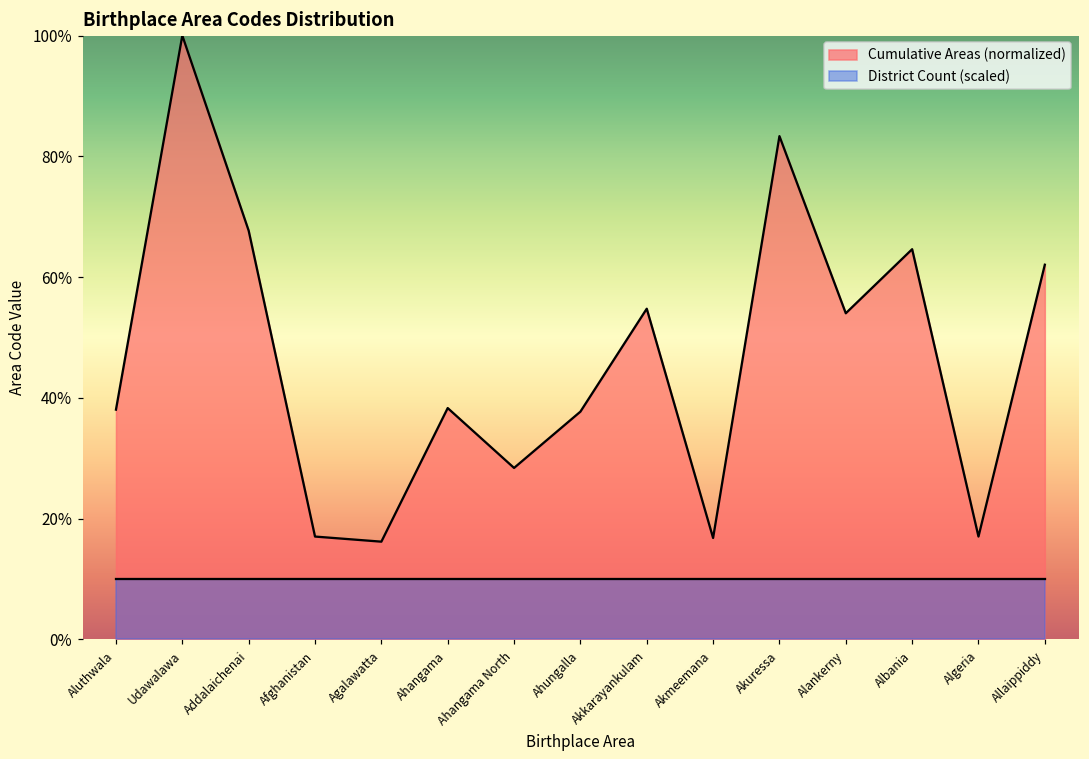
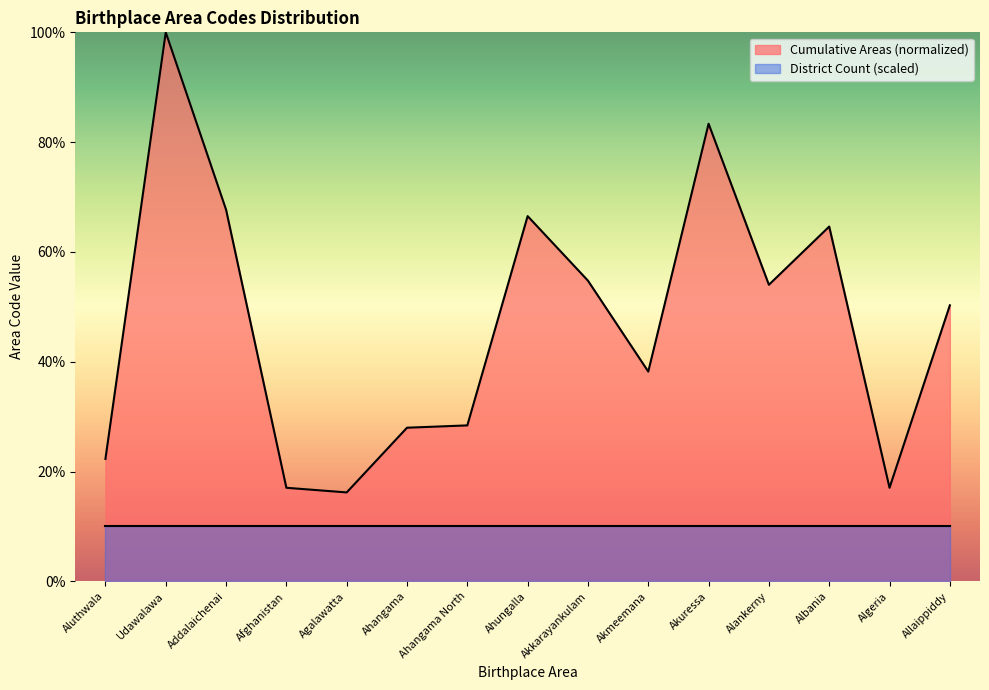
  {
    "Cumulative Areas (normalized)": {
-     "Aluthwala": "38%",
+     "Aluthwala": "22%",
      "Udawalawa": "100%",
      "Addalaichenai": "68%",
      "Afghanistan": "17%",
      "Agalawatta": "16%",
-     "Ahangama": "38%",
+     "Ahangama": "28%",
      "Ahangama North": "28%",
-     "Ahungalla": "38%",
+     "Ahungalla": "67%",
      "Akkarayankulam": "55%",
-     "Akmeemana": "17%",
+     "Akmeemana": "38%",
      "Akuressa": "83%",
      "Alankerny": "54%",
      "Albania": "65%",
      "Algeria": "17%",
-     "Allaippiddy": "62%"
+     "Allaippiddy": "50%"
    },
    "District Count (scaled)": {
      "Aluthwala": "10%",
      "Udawalawa": "10%",
      "Addalaichenai": "10%",
      "Afghanistan": "10%",
      "Agalawatta": "10%",
      "Ahangama": "10%",
      "Ahangama North": "10%",
      "Ahungalla": "10%",
      "Akkarayankulam": "10%",
      "Akmeemana": "10%",
      "Akuressa": "10%",
      "Alankerny": "10%",
      "Albania": "10%",
      "Algeria": "10%",
      "Allaippiddy": "10%"
    }
  }
